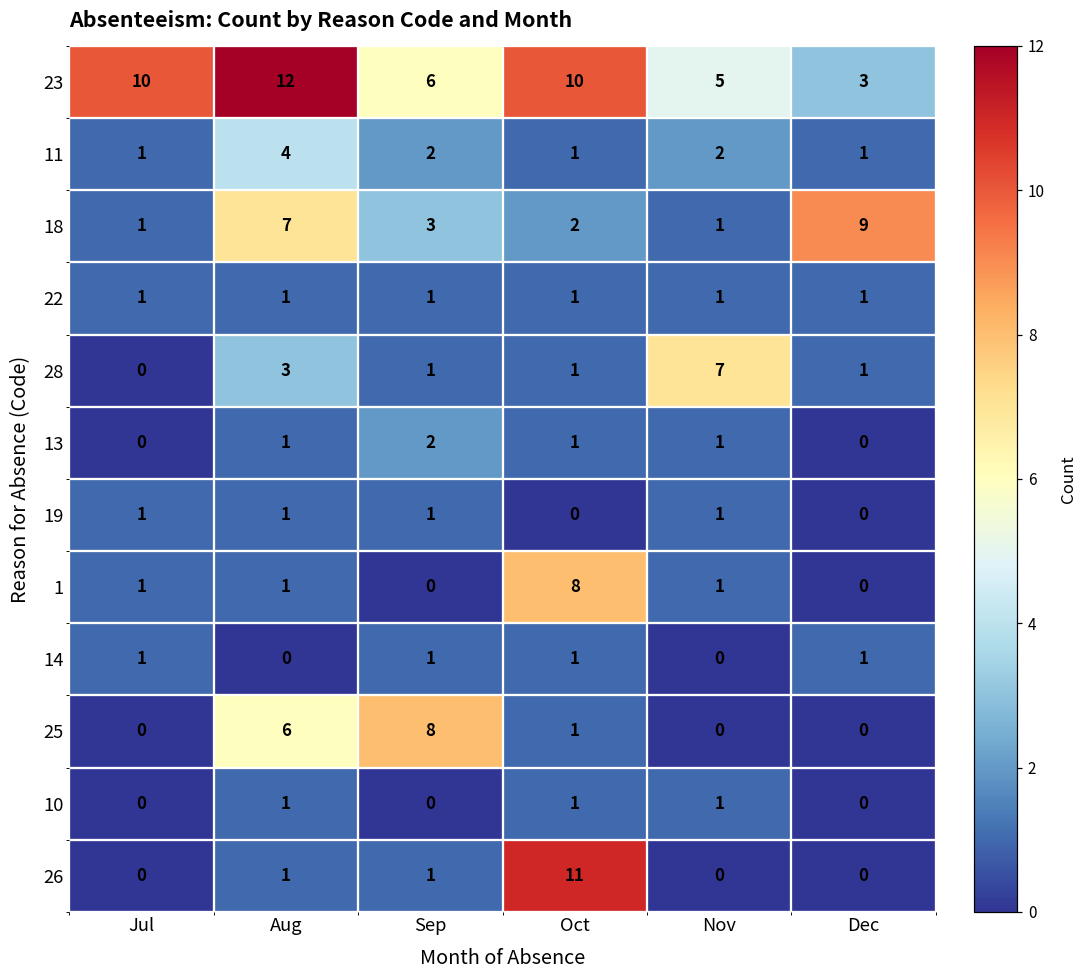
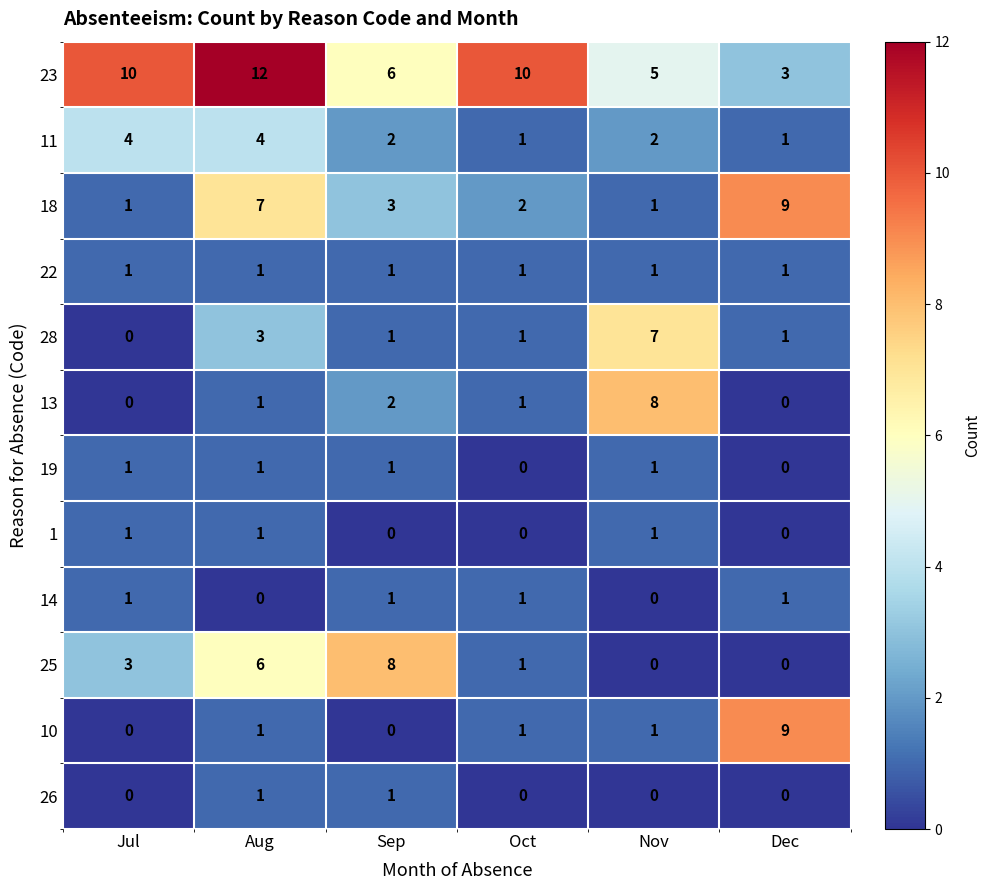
  {
    "23": {
      "Jul": 10,
      "Aug": 12,
      "Sep": 6,
      "Oct": 10,
      "Nov": 5,
      "Dec": 3
    },
    "11": {
-     "Jul": 1,
+     "Jul": 4,
      "Aug": 4,
      "Sep": 2,
      "Oct": 1,
      "Nov": 2,
      "Dec": 1
    },
    "18": {
      "Jul": 1,
      "Aug": 7,
      "Sep": 3,
      "Oct": 2,
      "Nov": 1,
      "Dec": 9
    },
    "22": {
      "Jul": 1,
      "Aug": 1,
      "Sep": 1,
      "Oct": 1,
      "Nov": 1,
      "Dec": 1
    },
    "28": {
      "Jul": 0,
      "Aug": 3,
      "Sep": 1,
      "Oct": 1,
      "Nov": 7,
      "Dec": 1
    },
    "13": {
      "Jul": 0,
      "Aug": 1,
      "Sep": 2,
      "Oct": 1,
-     "Nov": 1,
+     "Nov": 8,
      "Dec": 0
    },
    "19": {
      "Jul": 1,
      "Aug": 1,
      "Sep": 1,
      "Oct": 0,
      "Nov": 1,
      "Dec": 0
    },
    "1": {
      "Jul": 1,
      "Aug": 1,
      "Sep": 0,
-     "Oct": 8,
+     "Oct": 0,
      "Nov": 1,
      "Dec": 0
    },
    "14": {
      "Jul": 1,
      "Aug": 0,
      "Sep": 1,
      "Oct": 1,
      "Nov": 0,
      "Dec": 1
    },
    "25": {
-     "Jul": 0,
+     "Jul": 3,
      "Aug": 6,
      "Sep": 8,
      "Oct": 1,
      "Nov": 0,
      "Dec": 0
    },
    "10": {
      "Jul": 0,
      "Aug": 1,
      "Sep": 0,
      "Oct": 1,
      "Nov": 1,
-     "Dec": 0
+     "Dec": 9
    },
    "26": {
      "Jul": 0,
      "Aug": 1,
      "Sep": 1,
-     "Oct": 11,
+     "Oct": 0,
      "Nov": 0,
      "Dec": 0
    }
  }
